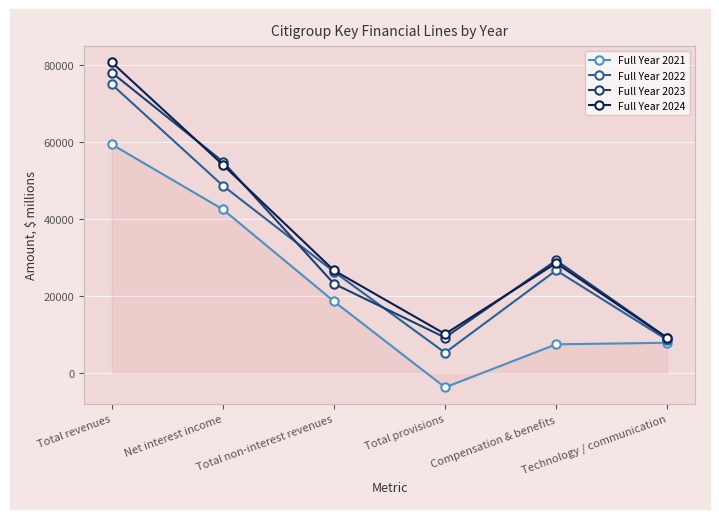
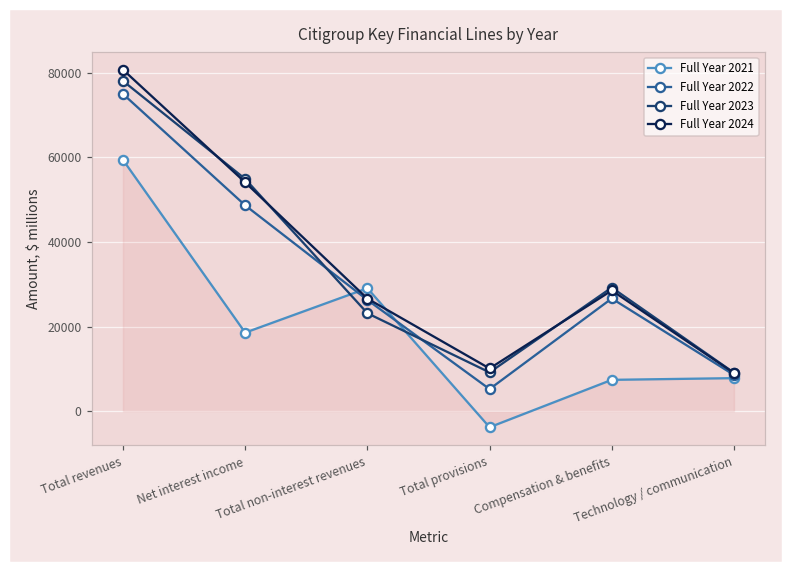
  {
    "Full Year 2021": {
-     "Net interest income": 42000,
-     "Total non-interest revenues": 19000,
+     "Net interest income": 19000,
+     "Total non-interest revenues": 29000,
      "Total provisions": -4000
    }
  }
